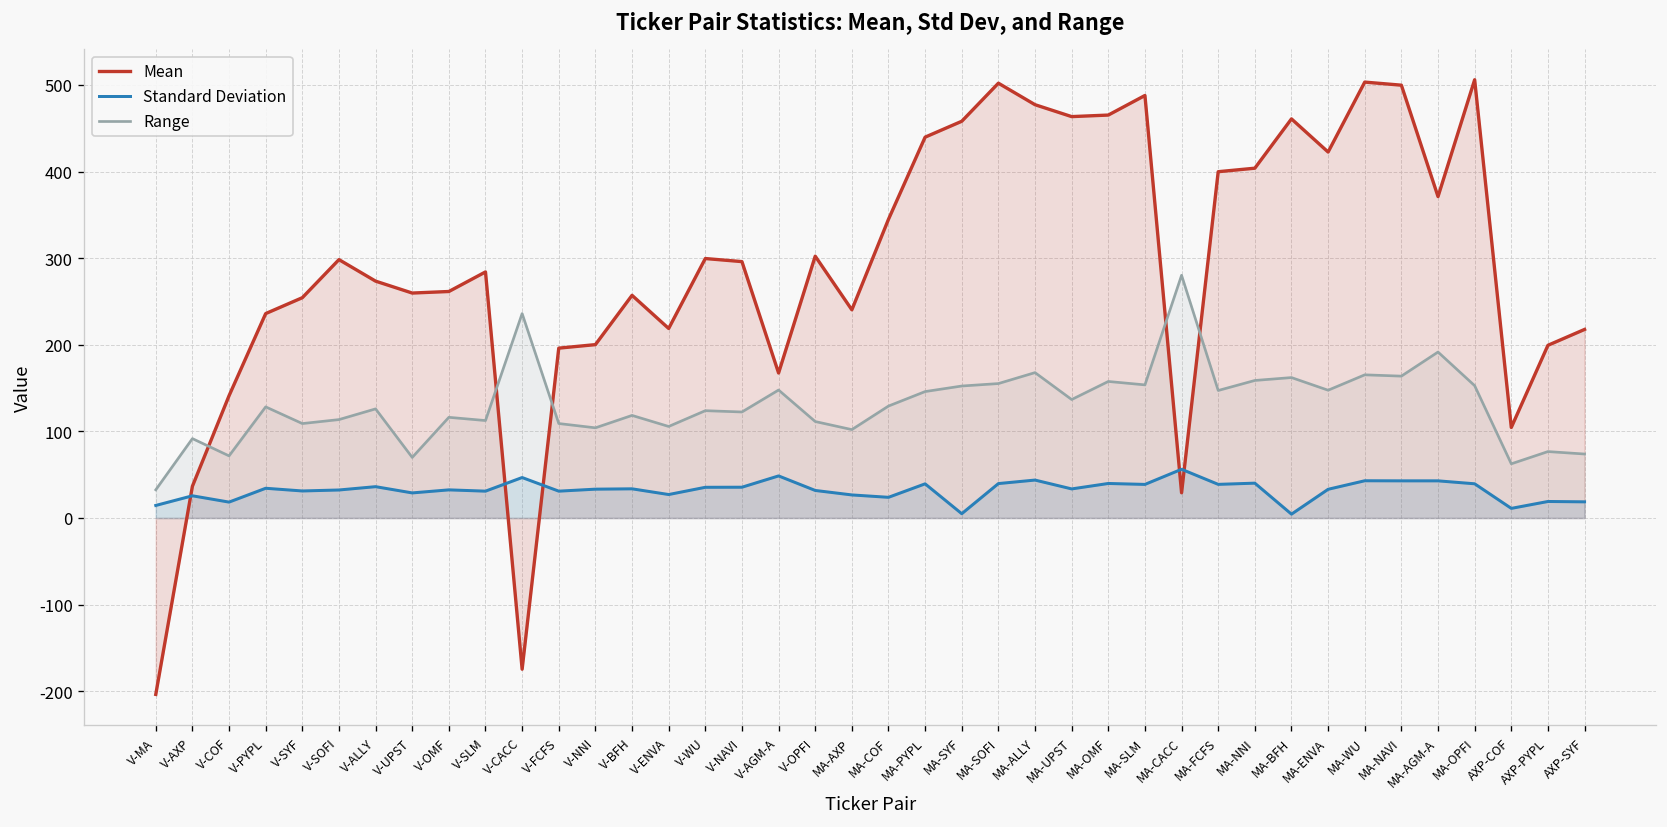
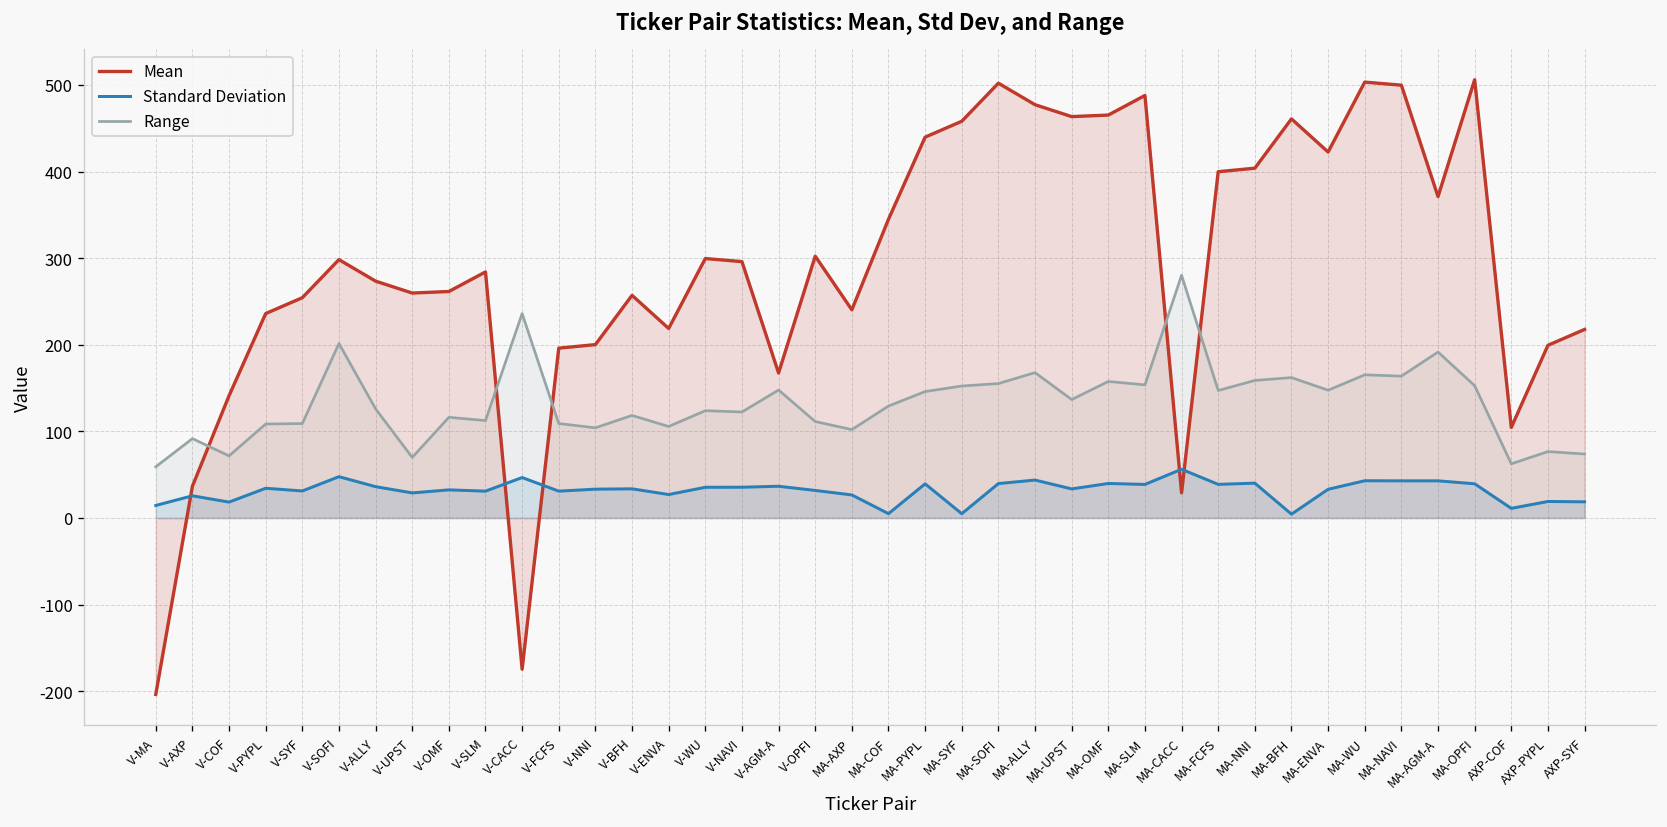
  {
    "Standard Deviation": {
      "V-MA": 10,
      "V-AXP": 30,
      "V-COF": 20,
      "V-PYPL": 30,
      "V-SYF": 30,
-     "V-SOFI": 30,
+     "V-SOFI": 50,
      "V-ALLY": 40,
      "V-UPST": 30,
      "V-OMF": 30,
      "V-SLM": 30,
      "V-CACC": 50,
      "V-FCFS": 30,
      "V-NNI": 30,
      "V-BFH": 30,
      "V-ENVA": 30,
      "V-WU": 40,
      "V-NAVI": 40,
-     "V-AGM-A": 50,
+     "V-AGM-A": 40,
      "V-OPFI": 30,
      "MA-AXP": 30,
-     "MA-COF": 20,
+     "MA-COF": 0,
      "MA-PYPL": 40,
      "MA-SYF": 0,
      "MA-SOFI": 40,
      "MA-ALLY": 40,
      "MA-UPST": 30,
      "MA-OMF": 40,
      "MA-SLM": 40,
      "MA-CACC": 60,
      "MA-FCFS": 40,
      "MA-NNI": 40,
      "MA-BFH": 0,
      "MA-ENVA": 30,
      "MA-WU": 40,
      "MA-NAVI": 40,
      "MA-AGM-A": 40,
      "MA-OPFI": 40,
      "AXP-COF": 10,
      "AXP-PYPL": 20,
      "AXP-SYF": 20
    },
    "Range": {
-     "V-MA": 30,
+     "V-MA": 60,
      "V-AXP": 90,
      "V-COF": 70,
-     "V-PYPL": 130,
+     "V-PYPL": 110,
      "V-SYF": 110,
-     "V-SOFI": 110,
+     "V-SOFI": 200,
      "V-ALLY": 130,
      "V-UPST": 70,
      "V-OMF": 120,
      "V-SLM": 110,
      "V-CACC": 240,
      "V-FCFS": 110,
      "V-NNI": 100,
      "V-BFH": 120,
      "V-ENVA": 110,
      "V-WU": 120,
      "V-NAVI": 120,
      "V-AGM-A": 150,
      "V-OPFI": 110,
      "MA-AXP": 100,
      "MA-COF": 130,
      "MA-PYPL": 150,
      "MA-SYF": 150,
      "MA-SOFI": 160,
      "MA-ALLY": 170,
      "MA-UPST": 140,
      "MA-OMF": 160,
      "MA-SLM": 150,
      "MA-CACC": 280,
      "MA-FCFS": 150,
      "MA-NNI": 160,
      "MA-BFH": 160,
      "MA-ENVA": 150,
      "MA-WU": 170,
      "MA-NAVI": 160,
      "MA-AGM-A": 190,
      "MA-OPFI": 150,
      "AXP-COF": 60,
      "AXP-PYPL": 80,
      "AXP-SYF": 70
    }
  }
